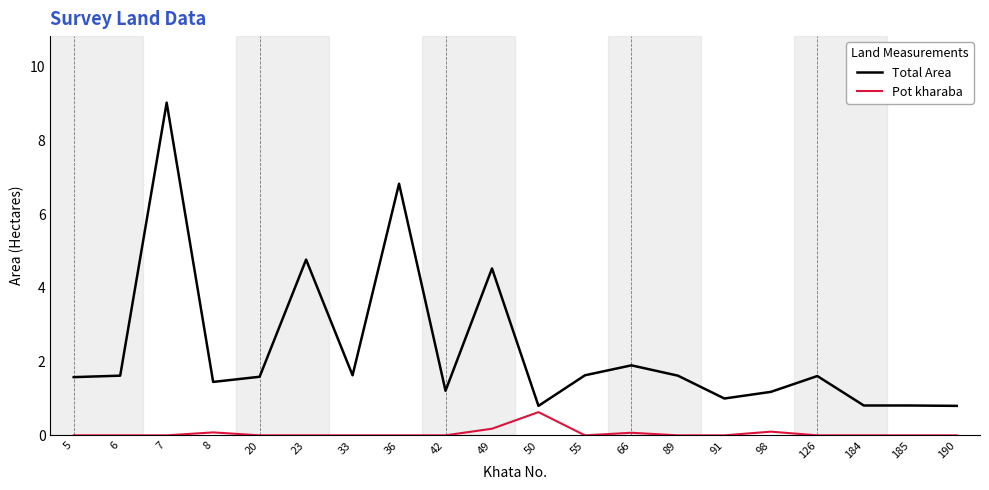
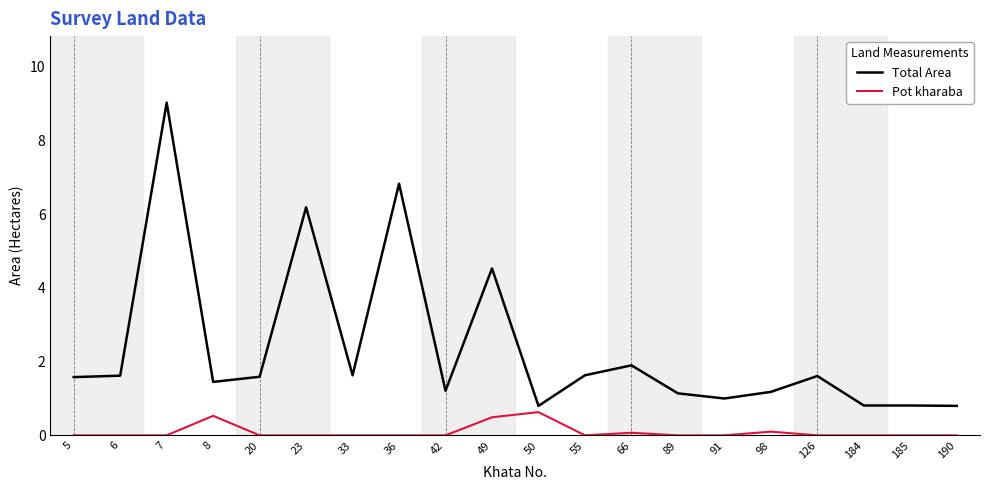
  {
    "Total Area": {
      "5": 1.6,
      "6": 1.6,
      "7": 9.0,
      "8": 1.5,
      "20": 1.6,
-     "23": 4.8,
+     "23": 6.2,
      "33": 1.6,
      "36": 6.8,
      "42": 1.2,
      "49": 4.5,
      "50": 0.8,
      "55": 1.6,
      "66": 1.9,
-     "89": 1.6,
+     "89": 1.1,
      "91": 1.0,
      "98": 1.2,
      "126": 1.6,
      "184": 0.8,
      "185": 0.8,
      "190": 0.8
    },
    "Pot kharaba": {
      "5": 0.0,
      "6": 0.0,
      "7": 0.0,
-     "8": 0.1,
+     "8": 0.5,
      "20": 0.0,
      "23": 0.0,
      "33": 0.0,
      "36": 0.0,
      "42": 0.0,
-     "49": 0.2,
+     "49": 0.5,
      "50": 0.6,
      "55": 0.0,
      "66": 0.1,
      "89": 0.0,
      "91": 0.0,
      "98": 0.1,
      "126": 0.0,
      "184": 0.0,
      "185": 0.0,
      "190": 0.0
    }
  }
